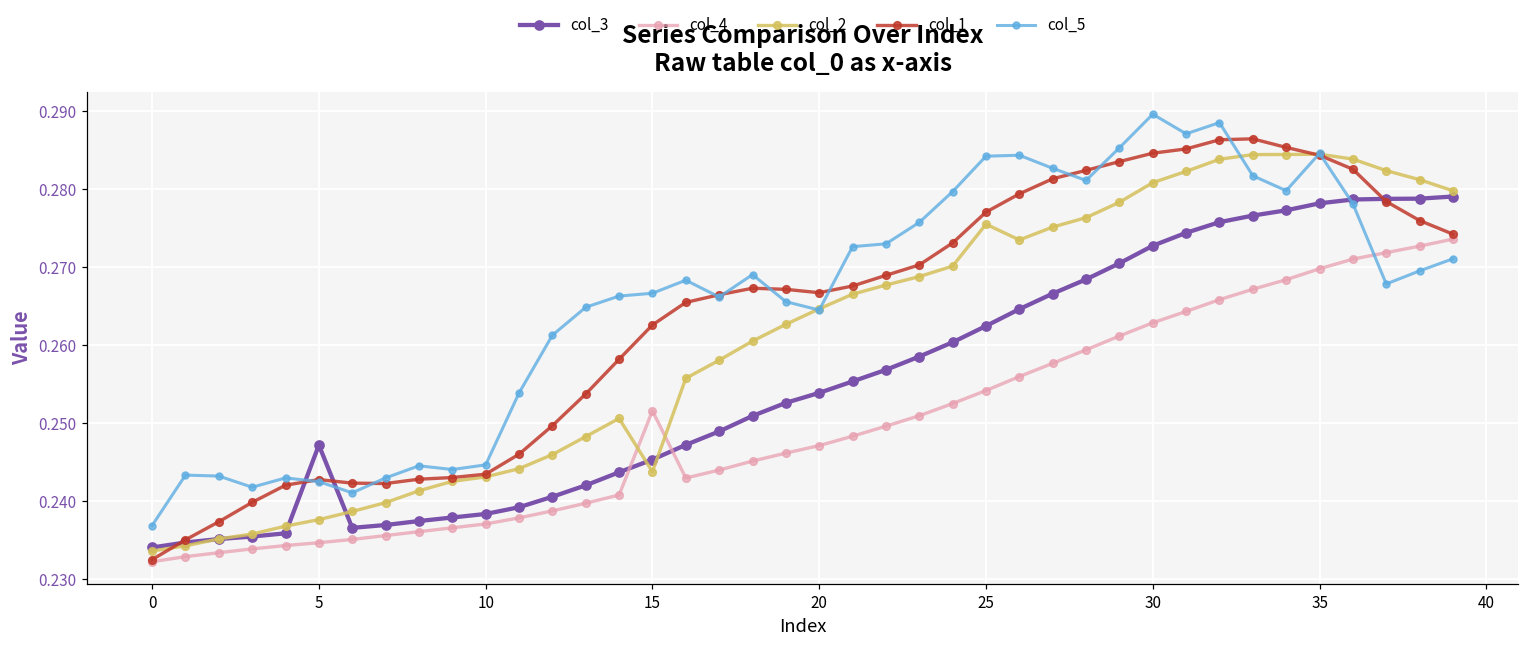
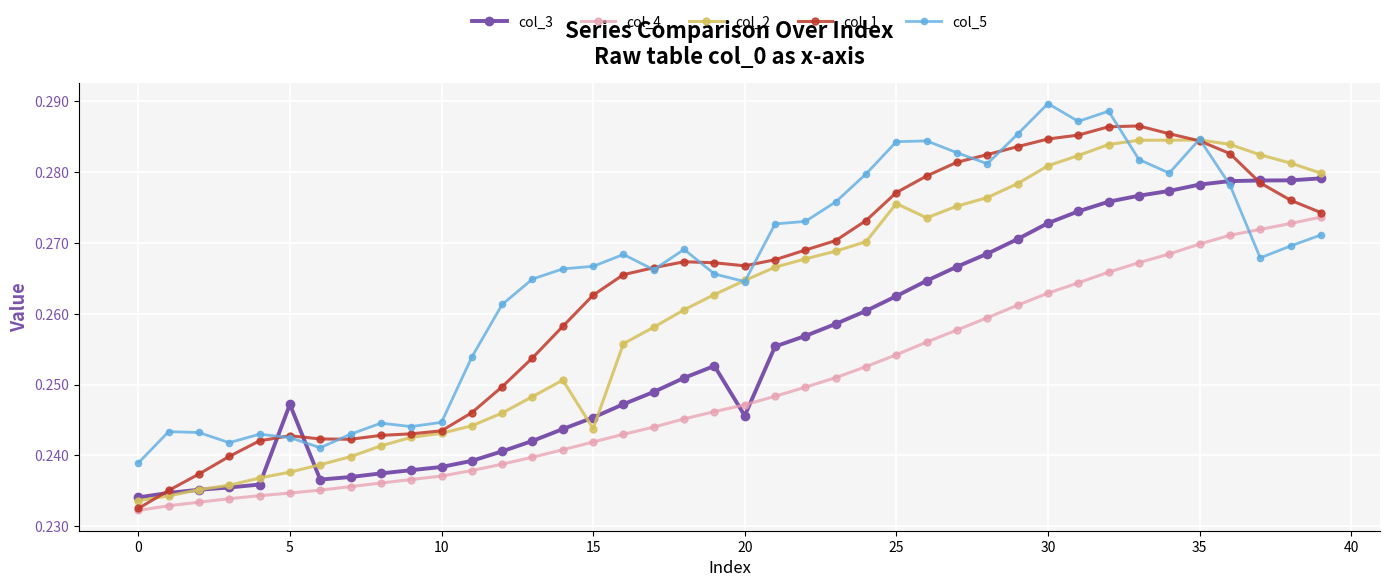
  {
    "col_3": {
      "0": 0.234,
      "5": 0.247,
      "10": 0.238,
      "15": 0.245,
-     "20": 0.254,
+     "20": 0.246,
      "25": 0.262,
      "30": 0.273,
      "35": 0.278
    },
    "col_4": {
      "5": 0.235,
      "10": 0.237,
-     "15": 0.252,
+     "15": 0.242,
      "20": 0.247,
      "25": 0.254,
      "30": 0.263,
      "35": 0.270
    },
    "col_2": {
      "0": 0.234,
      "5": 0.238,
      "15": 0.244,
      "25": 0.276,
      "30": 0.281
    },
    "col_1": {
      "15": 0.263,
      "20": 0.267,
      "25": 0.277,
      "30": 0.285
    },
    "col_5": {
-     "0": 0.237,
+     "0": 0.239,
      "10": 0.245,
      "15": 0.267,
      "25": 0.284,
      "30": 0.290
    }
  }
